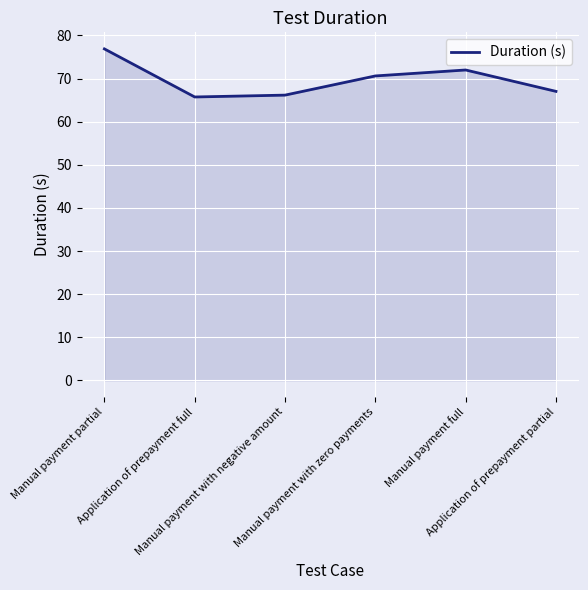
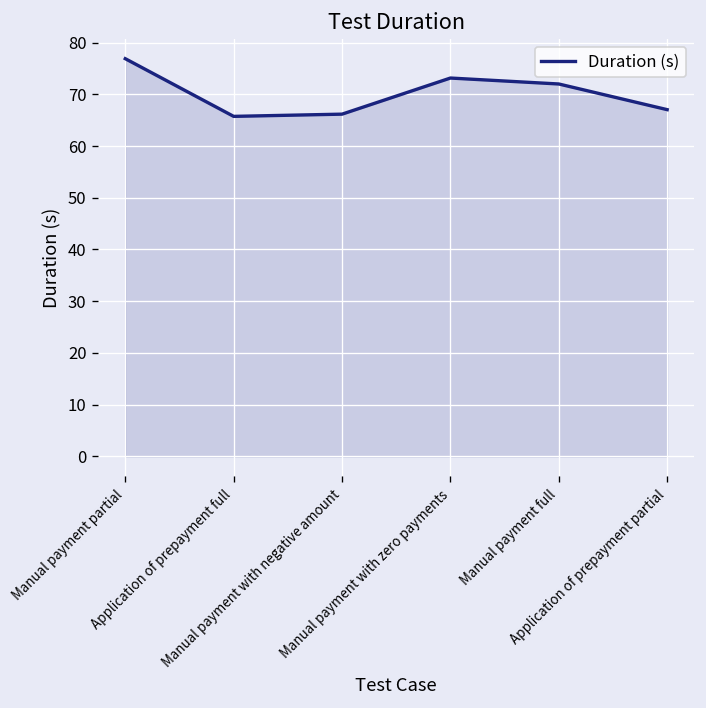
  {
    "Manual payment partial": 77,
    "Application of prepayment full": 66,
    "Manual payment with negative amount": 66,
-   "Manual payment with zero payments": 71,
+   "Manual payment with zero payments": 73,
    "Manual payment full": 72,
    "Application of prepayment partial": 67
  }
